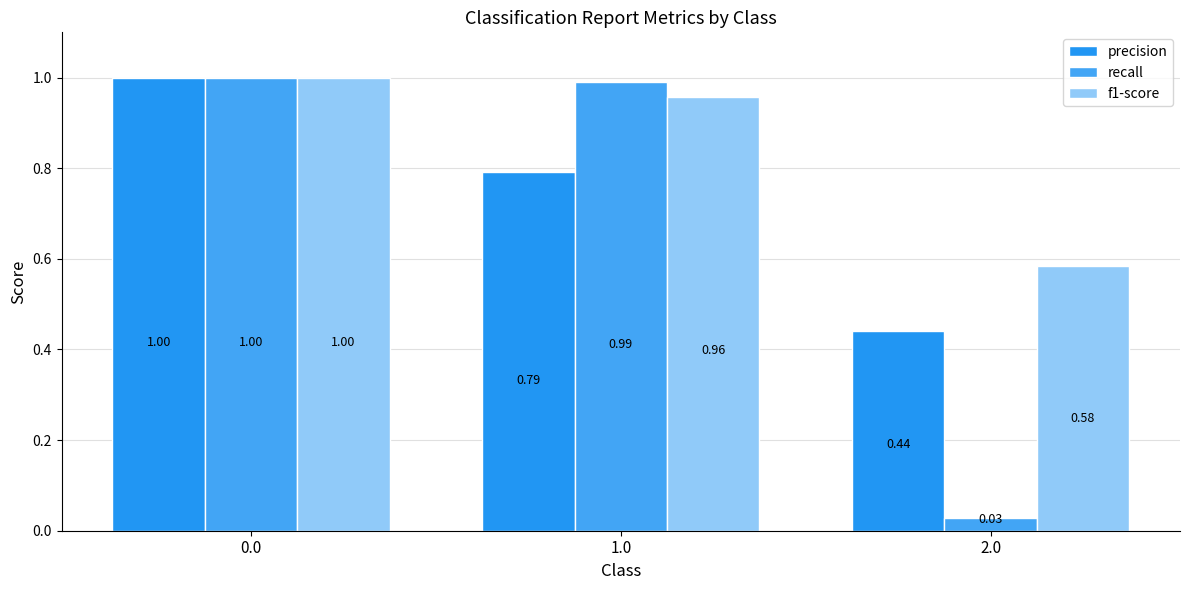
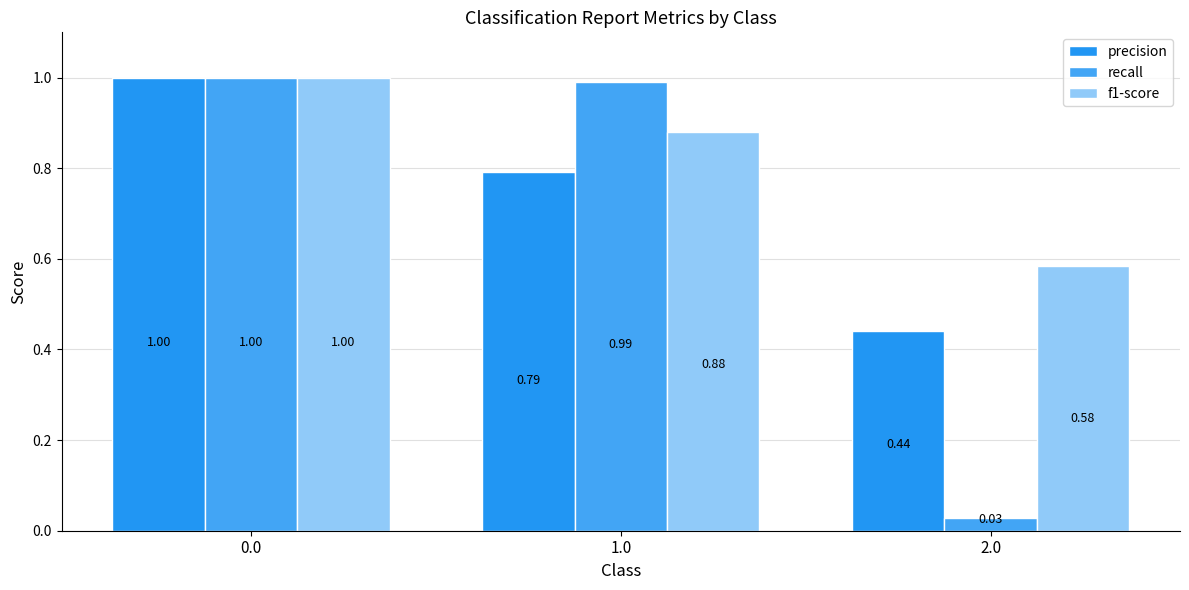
  {
    "f1-score": {
      "0.0": 1.00,
-     "1.0": 0.96,
+     "1.0": 0.88,
      "2.0": 0.58
    }
  }
